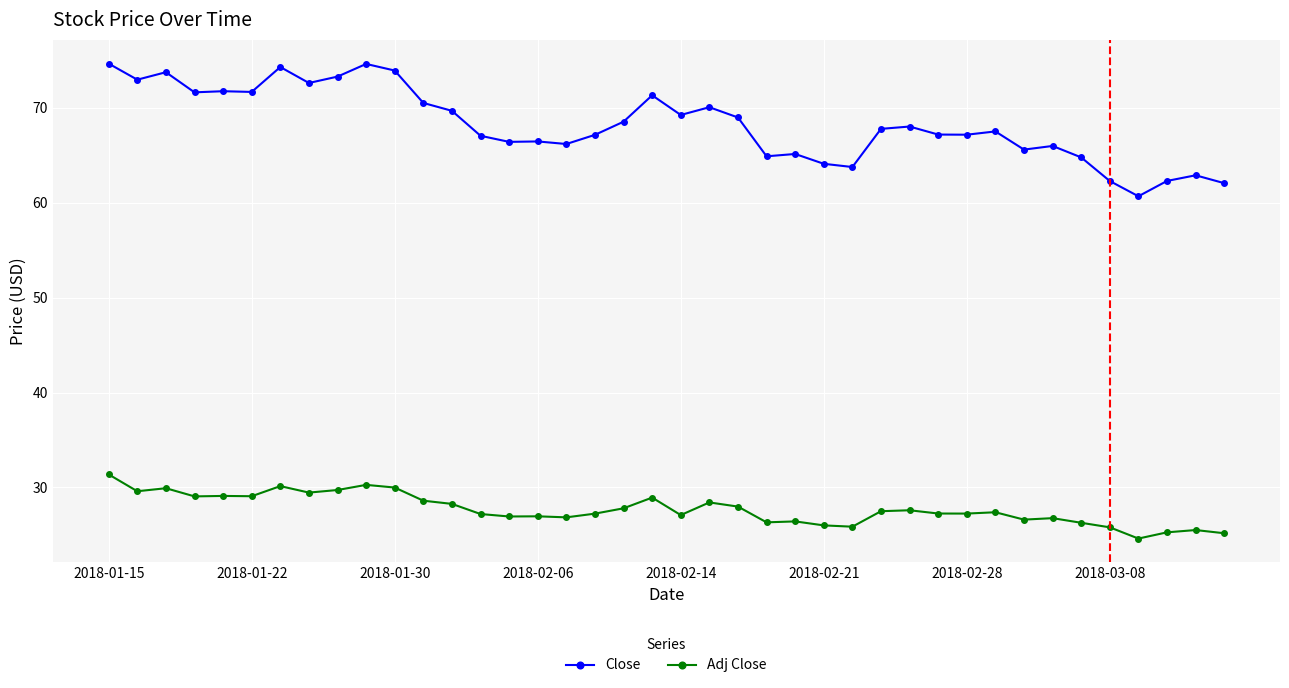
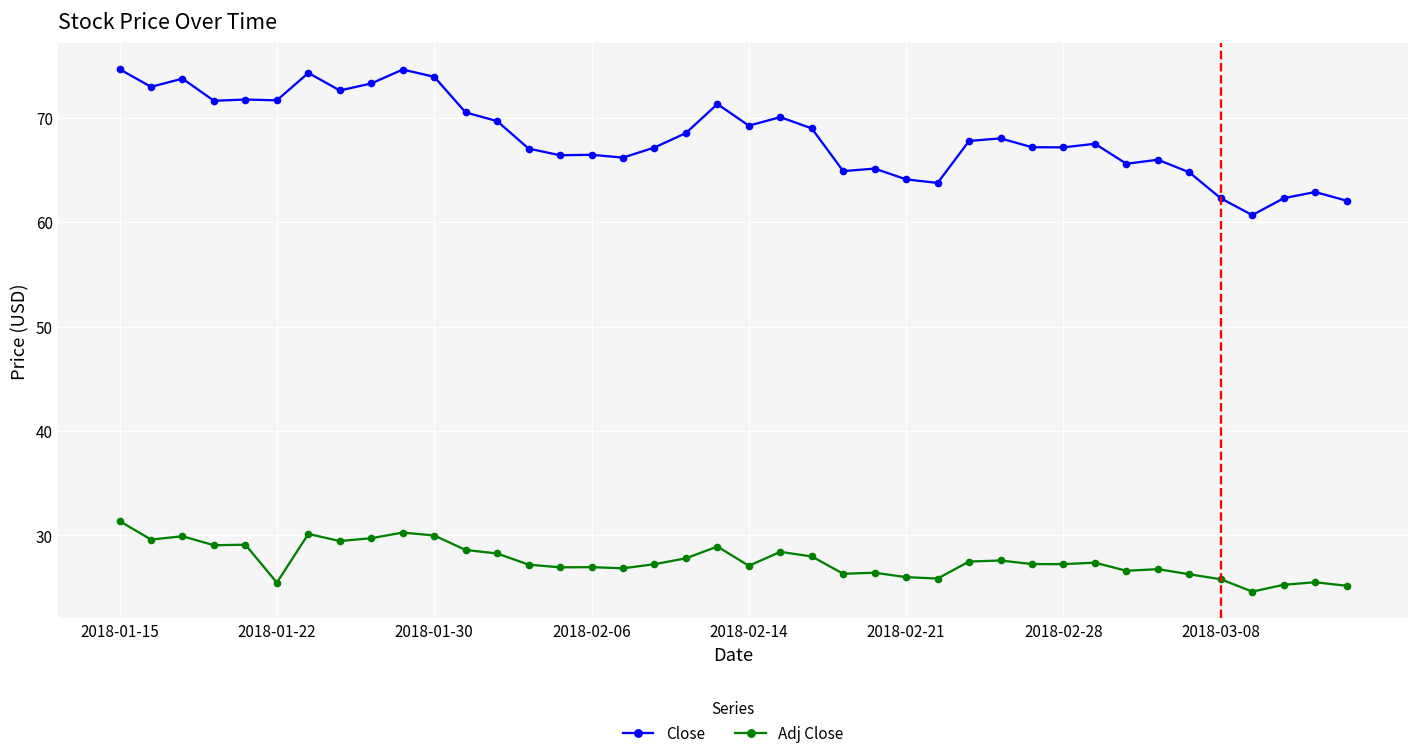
  {
    "Close": {
      "2018-01-15": 75,
      "2018-01-22": 72,
      "2018-01-30": 74,
      "2018-02-06": 66,
      "2018-02-14": 69,
      "2018-02-21": 64,
      "2018-02-28": 67,
      "2018-03-08": 62
    },
    "Adj Close": {
      "2018-01-15": 31,
-     "2018-01-22": 29,
+     "2018-01-22": 25,
      "2018-01-30": 30,
      "2018-02-06": 27,
      "2018-02-14": 27,
      "2018-02-21": 26,
      "2018-02-28": 27,
      "2018-03-08": 26
    }
  }
